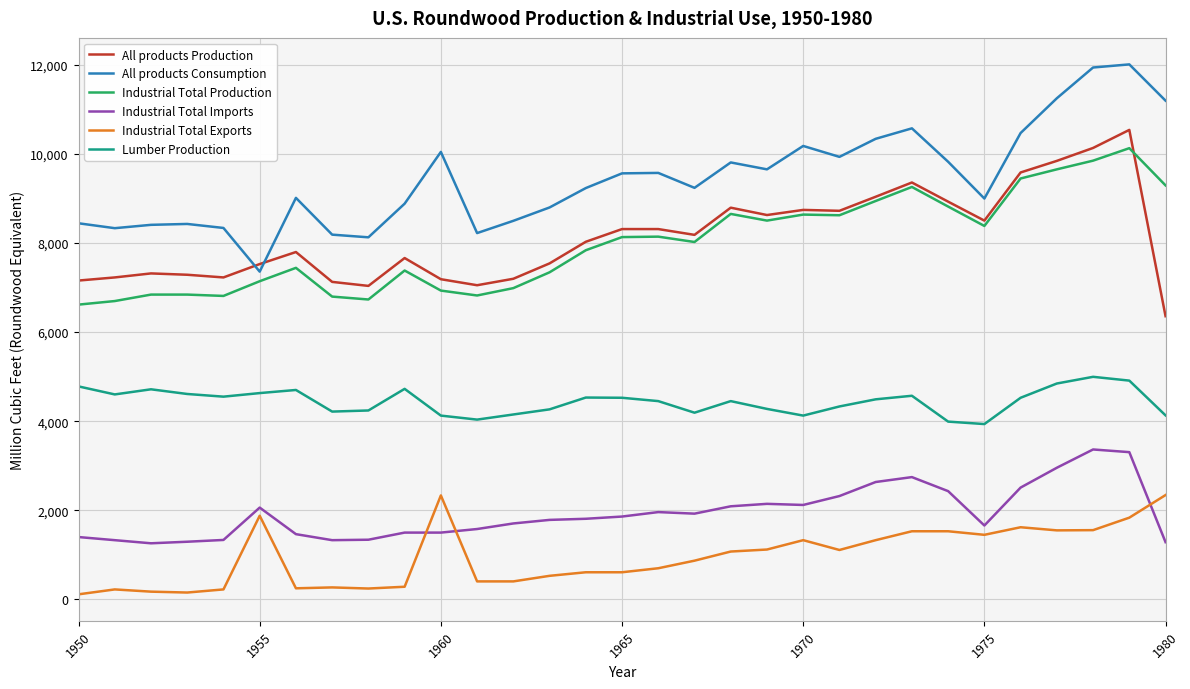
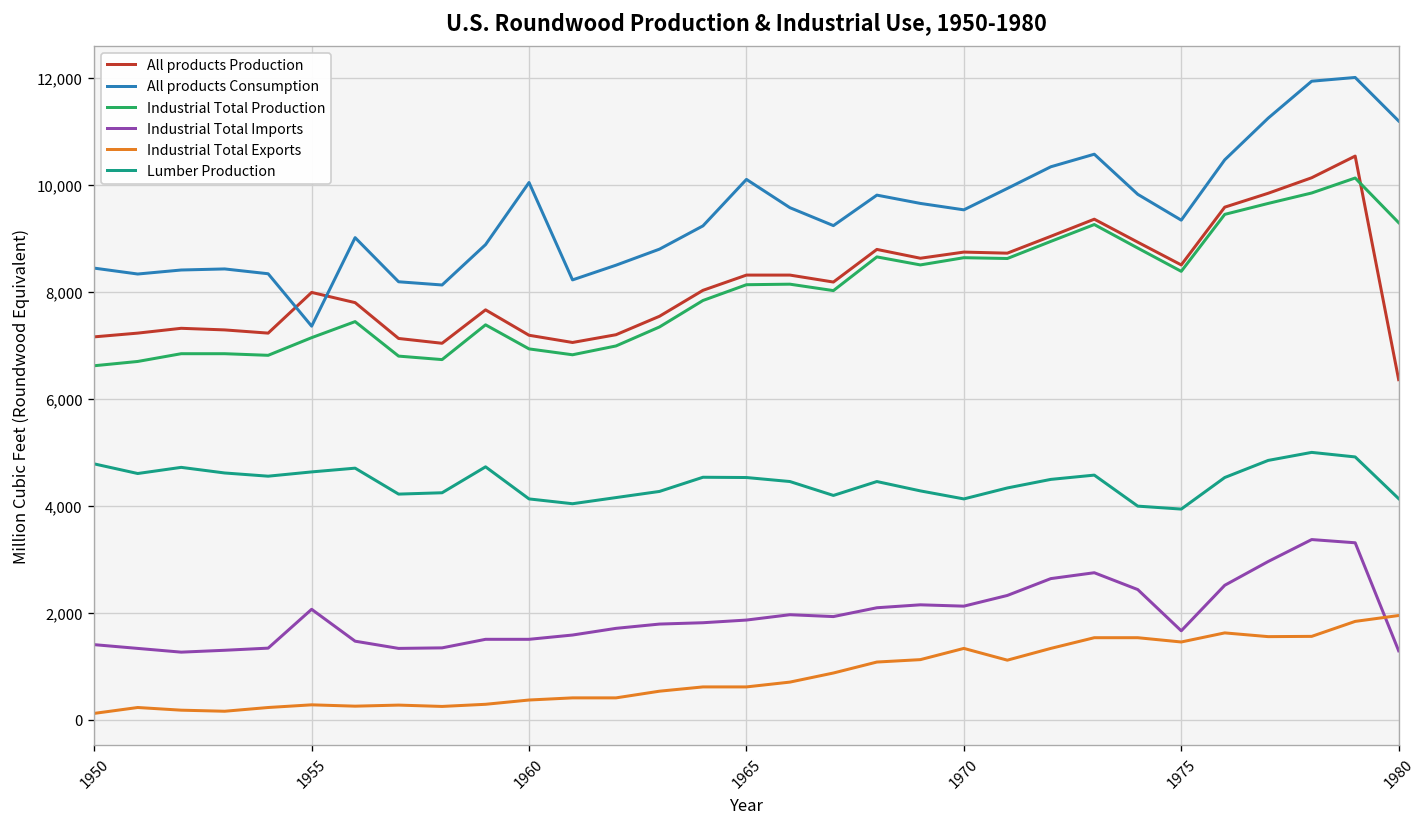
  {
    "All products Production": {
      "1950": "7,200",
-     "1955": "7,500",
+     "1955": "8,000",
      "1960": "7,200",
      "1965": "8,300",
      "1970": "8,700",
      "1975": "8,500",
      "1980": "6,400"
    },
    "All products Consumption": {
      "1950": "8,400",
      "1955": "7,400",
      "1960": "10,000",
-     "1965": "9,600",
-     "1970": "10,200",
-     "1975": "9,000",
+     "1965": "10,100",
+     "1970": "9,500",
+     "1975": "9,300",
      "1980": "11,200"
    },
    "Industrial Total Imports": {
      "1950": "1,400",
      "1955": "2,100",
      "1960": "1,500",
      "1965": "1,900",
      "1970": "2,100",
      "1975": "1,700",
      "1980": "1,300"
    },
    "Industrial Total Exports": {
      "1950": "100",
-     "1955": "1,900",
-     "1960": "2,300",
+     "1955": "300",
+     "1960": "400",
      "1965": "600",
      "1970": "1,300",
      "1975": "1,500",
-     "1980": "2,300"
+     "1980": "1,900"
    }
  }
